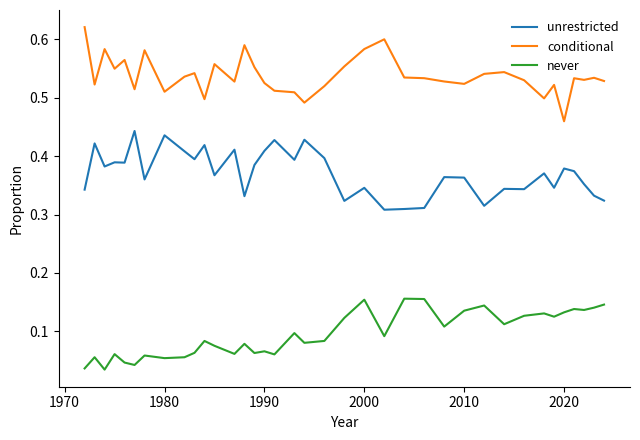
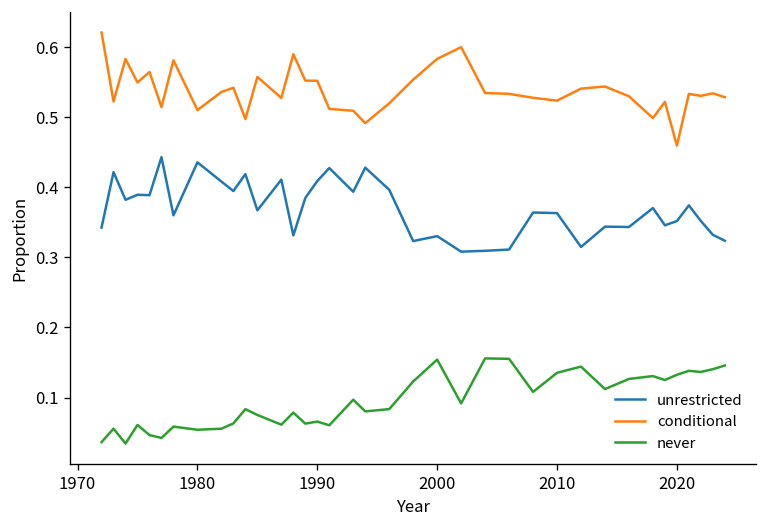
  {
    "unrestricted": {
      "1980": 0.44,
      "1990": 0.41,
-     "2000": 0.35,
+     "2000": 0.33,
      "2010": 0.36,
-     "2020": 0.38
+     "2020": 0.35
    },
    "conditional": {
      "1980": 0.51,
-     "1990": 0.53,
+     "1990": 0.55,
      "2000": 0.58,
      "2010": 0.52,
      "2020": 0.46
    },
    "never": {
      "1980": 0.05,
      "1990": 0.07,
      "2000": 0.15,
      "2010": 0.14,
      "2020": 0.13
    }
  }
